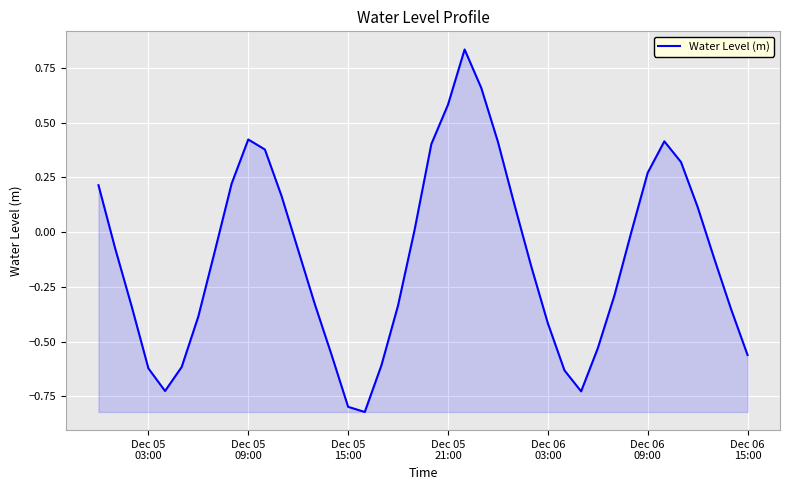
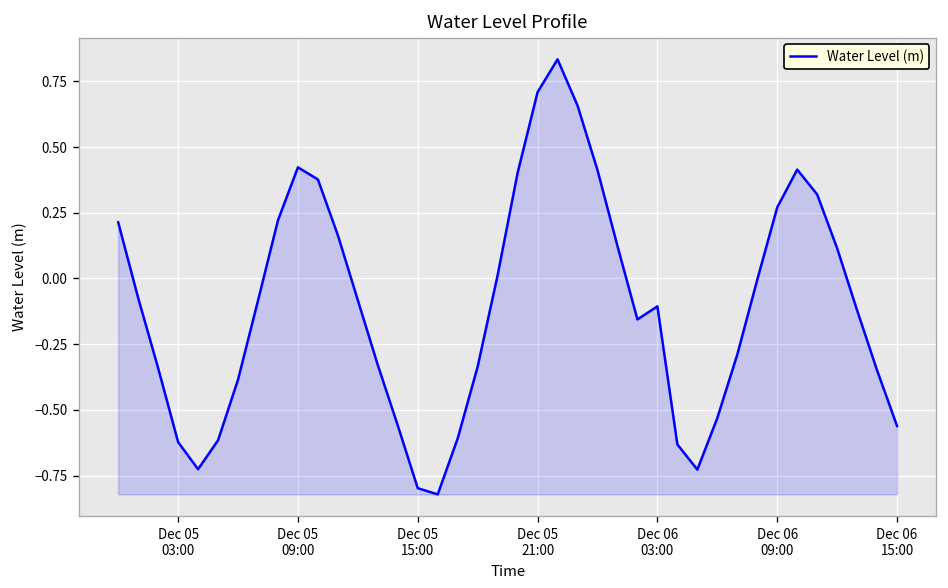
  {
    "Dec 05 03:00": -0.62,
    "Dec 05 09:00": 0.42,
    "Dec 05 15:00": -0.80,
-   "Dec 05 21:00": 0.58,
-   "Dec 06 03:00": -0.42,
+   "Dec 05 21:00": 0.71,
+   "Dec 06 03:00": -0.11,
    "Dec 06 09:00": 0.27,
    "Dec 06 15:00": -0.56
  }
